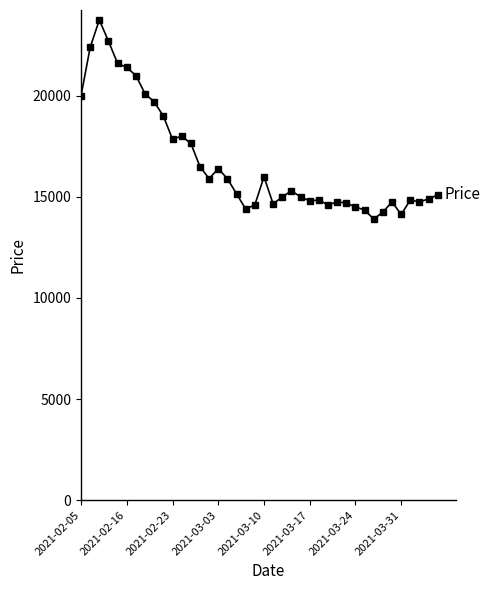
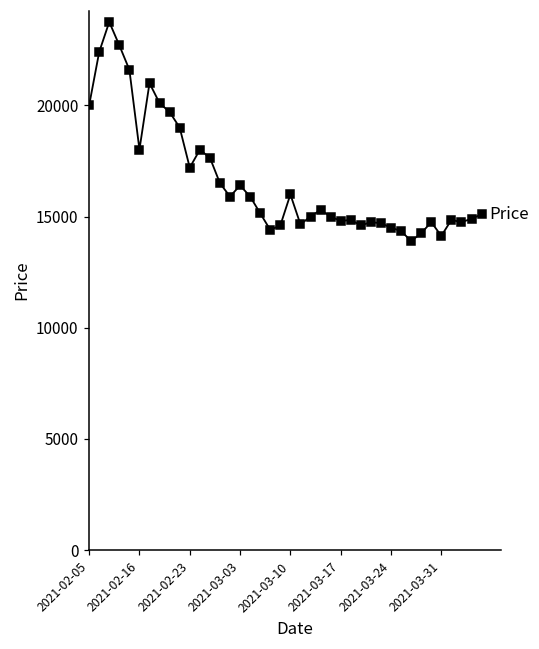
  {
    "2021-02-05": 20000,
-   "2021-02-16": 21400,
-   "2021-02-23": 17900,
+   "2021-02-16": 18000,
+   "2021-02-23": 17200,
    "2021-03-03": 16400,
    "2021-03-10": 16000,
    "2021-03-17": 14800,
    "2021-03-24": 14500,
    "2021-03-31": 14100
  }
